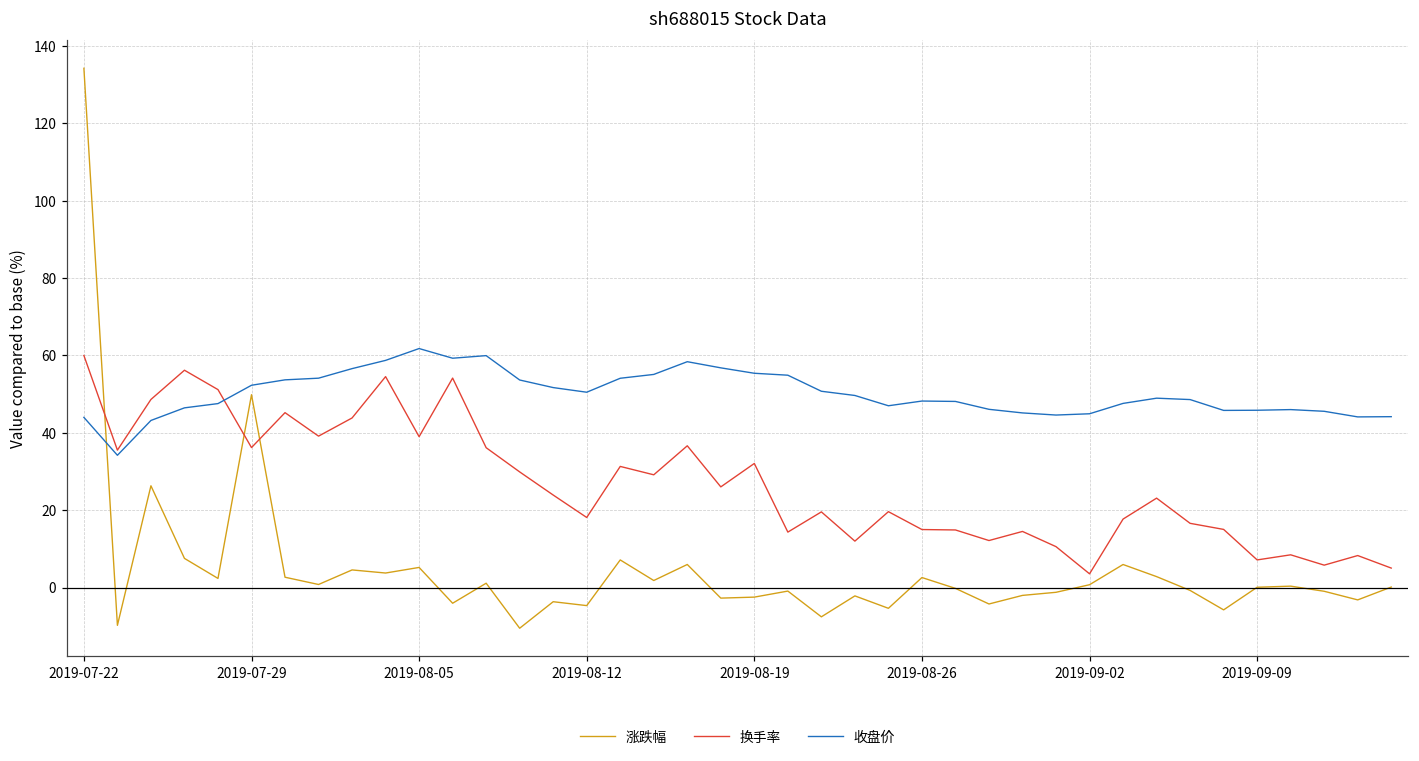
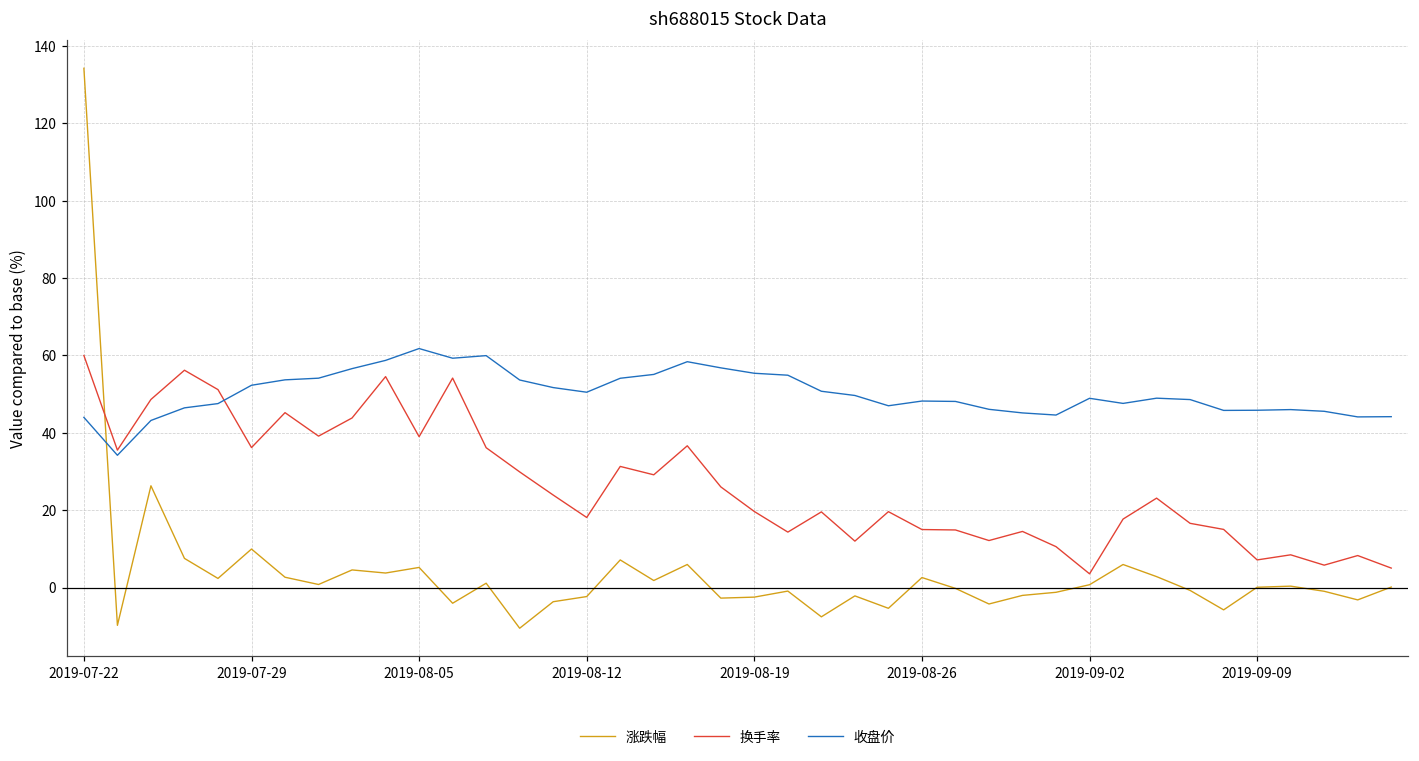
  {
    "涨跌幅": {
      "2019-07-22": 134,
-     "2019-07-29": 50,
+     "2019-07-29": 10,
      "2019-08-05": 5,
-     "2019-08-12": -5,
+     "2019-08-12": -2,
      "2019-08-19": -2,
      "2019-08-26": 3,
      "2019-09-02": 1,
      "2019-09-09": 0
    },
    "换手率": {
      "2019-07-22": 60,
      "2019-07-29": 36,
      "2019-08-05": 39,
      "2019-08-12": 18,
-     "2019-08-19": 32,
+     "2019-08-19": 20,
      "2019-08-26": 15,
      "2019-09-02": 4,
      "2019-09-09": 7
    },
    "收盘价": {
      "2019-07-22": 44,
      "2019-07-29": 52,
      "2019-08-05": 62,
      "2019-08-12": 51,
      "2019-08-19": 55,
      "2019-08-26": 48,
-     "2019-09-02": 45,
+     "2019-09-02": 49,
      "2019-09-09": 46
    }
  }
